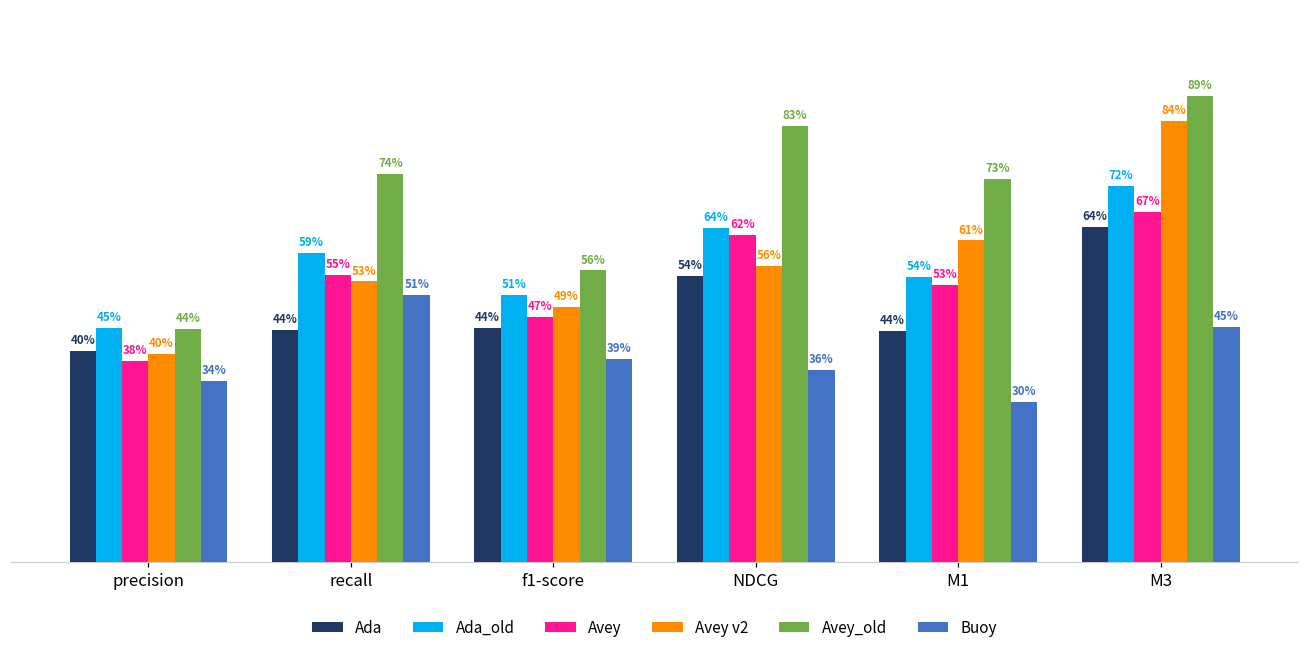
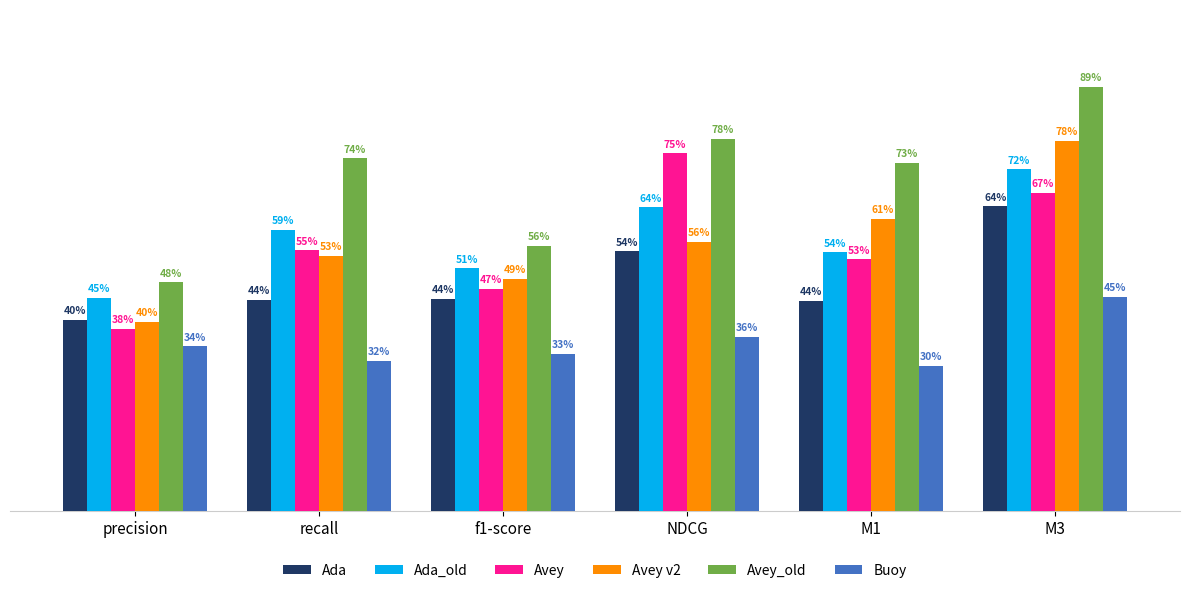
  {
    "Ada": {
      "precision": "40%",
      "recall": "44%",
      "f1-score": "44%",
      "NDCG": "54%",
      "M1": "44%",
      "M3": "64%"
    },
    "Ada_old": {
      "precision": "45%",
      "recall": "59%",
      "f1-score": "51%",
      "NDCG": "64%",
      "M1": "54%",
      "M3": "72%"
    },
    "Avey": {
      "precision": "38%",
      "recall": "55%",
      "f1-score": "47%",
-     "NDCG": "62%",
+     "NDCG": "75%",
      "M1": "53%",
      "M3": "67%"
    },
    "Avey v2": {
      "precision": "40%",
      "recall": "53%",
      "f1-score": "49%",
      "NDCG": "56%",
      "M1": "61%",
-     "M3": "84%"
+     "M3": "78%"
    },
    "Avey_old": {
-     "precision": "44%",
+     "precision": "48%",
      "recall": "74%",
      "f1-score": "56%",
-     "NDCG": "83%",
+     "NDCG": "78%",
      "M1": "73%",
      "M3": "89%"
    },
    "Buoy": {
      "precision": "34%",
-     "recall": "51%",
-     "f1-score": "39%",
+     "recall": "32%",
+     "f1-score": "33%",
      "NDCG": "36%",
      "M1": "30%",
      "M3": "45%"
    }
  }
